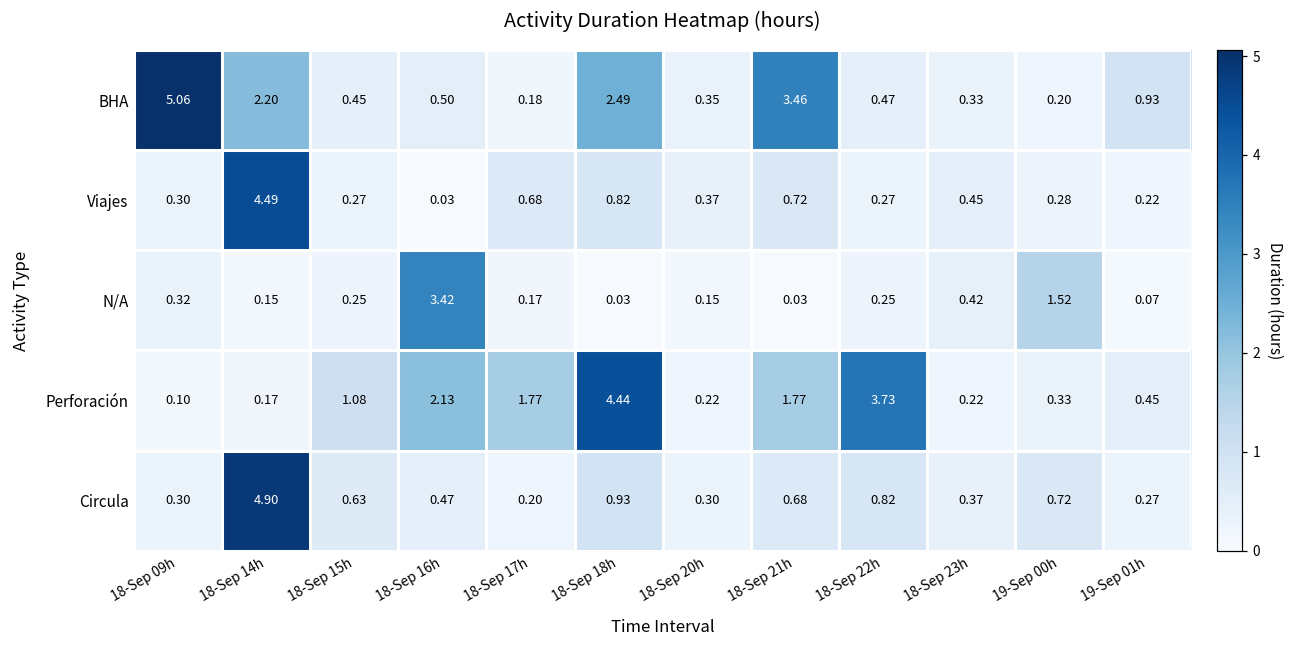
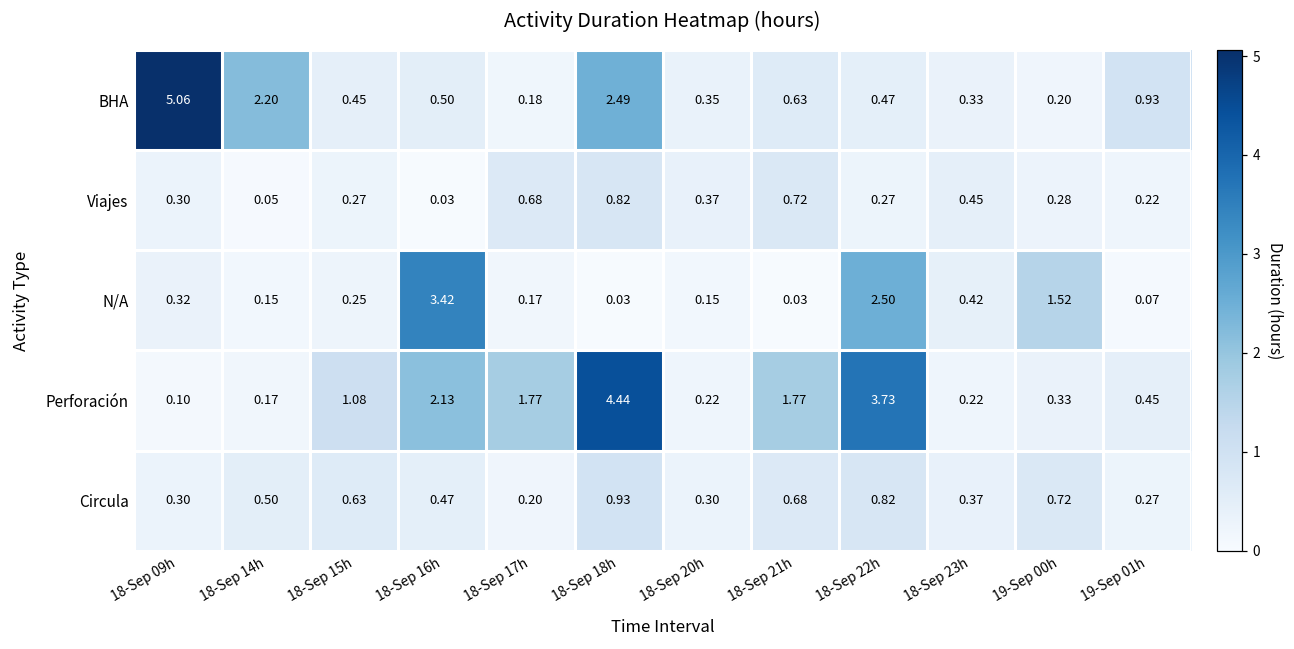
  {
    "BHA": {
      "18-Sep 09h": 5.06,
      "18-Sep 14h": 2.20,
      "18-Sep 15h": 0.45,
      "18-Sep 16h": 0.50,
      "18-Sep 17h": 0.18,
      "18-Sep 18h": 2.49,
      "18-Sep 20h": 0.35,
-     "18-Sep 21h": 3.46,
+     "18-Sep 21h": 0.63,
      "18-Sep 22h": 0.47,
      "18-Sep 23h": 0.33,
      "19-Sep 00h": 0.20,
      "19-Sep 01h": 0.93
    },
    "Viajes": {
      "18-Sep 09h": 0.30,
-     "18-Sep 14h": 4.49,
+     "18-Sep 14h": 0.05,
      "18-Sep 15h": 0.27,
      "18-Sep 16h": 0.03,
      "18-Sep 17h": 0.68,
      "18-Sep 18h": 0.82,
      "18-Sep 20h": 0.37,
      "18-Sep 21h": 0.72,
      "18-Sep 22h": 0.27,
      "18-Sep 23h": 0.45,
      "19-Sep 00h": 0.28,
      "19-Sep 01h": 0.22
    },
    "N/A": {
      "18-Sep 09h": 0.32,
      "18-Sep 14h": 0.15,
      "18-Sep 15h": 0.25,
      "18-Sep 16h": 3.42,
      "18-Sep 17h": 0.17,
      "18-Sep 18h": 0.03,
      "18-Sep 20h": 0.15,
      "18-Sep 21h": 0.03,
-     "18-Sep 22h": 0.25,
+     "18-Sep 22h": 2.50,
      "18-Sep 23h": 0.42,
      "19-Sep 00h": 1.52,
      "19-Sep 01h": 0.07
    },
    "Perforación": {
      "18-Sep 09h": 0.10,
      "18-Sep 14h": 0.17,
      "18-Sep 15h": 1.08,
      "18-Sep 16h": 2.13,
      "18-Sep 17h": 1.77,
      "18-Sep 18h": 4.44,
      "18-Sep 20h": 0.22,
      "18-Sep 21h": 1.77,
      "18-Sep 22h": 3.73,
      "18-Sep 23h": 0.22,
      "19-Sep 00h": 0.33,
      "19-Sep 01h": 0.45
    },
    "Circula": {
      "18-Sep 09h": 0.30,
-     "18-Sep 14h": 4.90,
+     "18-Sep 14h": 0.50,
      "18-Sep 15h": 0.63,
      "18-Sep 16h": 0.47,
      "18-Sep 17h": 0.20,
      "18-Sep 18h": 0.93,
      "18-Sep 20h": 0.30,
      "18-Sep 21h": 0.68,
      "18-Sep 22h": 0.82,
      "18-Sep 23h": 0.37,
      "19-Sep 00h": 0.72,
      "19-Sep 01h": 0.27
    }
  }
